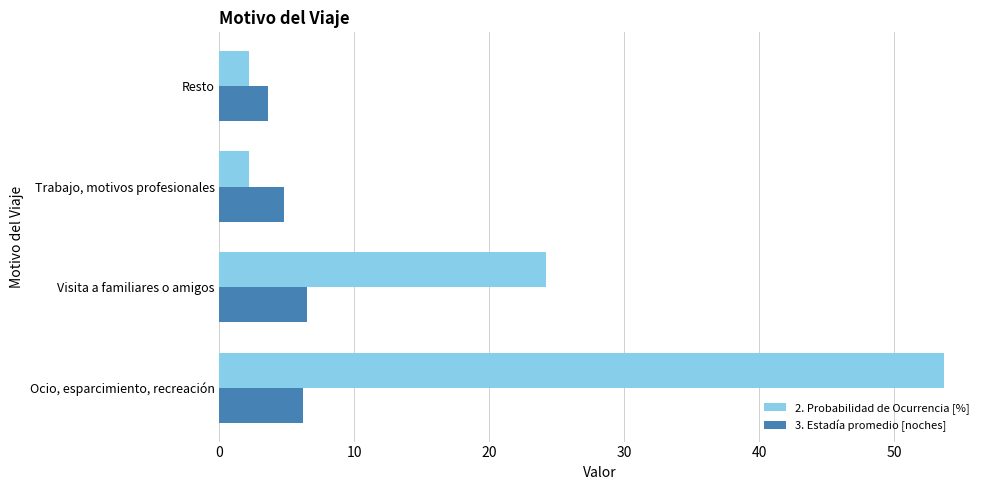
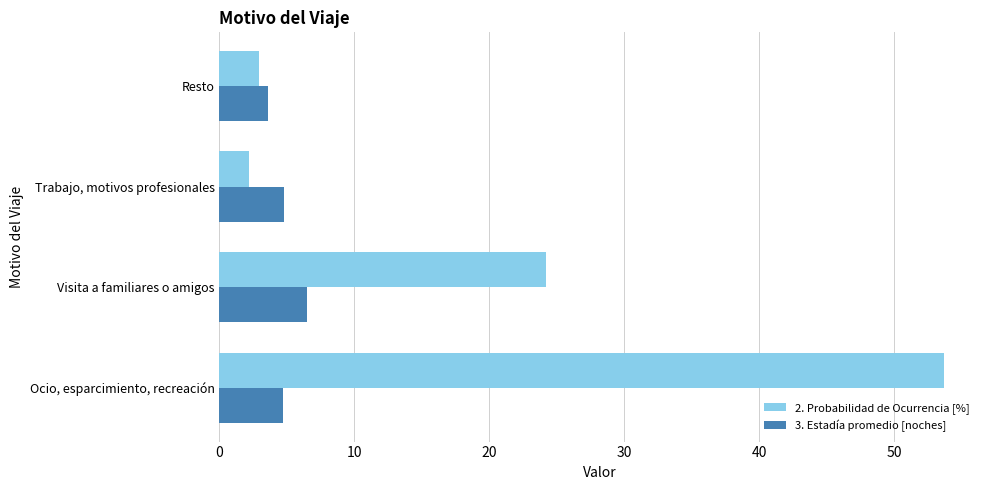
  {
    "2. Probabilidad de Ocurrencia [%]": {
-     "Resto": 2.2,
+     "Resto": 2.9,
      "Trabajo, motivos profesionales": 2.2,
      "Visita a familiares o amigos": 24.2,
      "Ocio, esparcimiento, recreación": 53.7
    },
    "3. Estadía promedio [noches]": {
      "Resto": 3.6,
      "Trabajo, motivos profesionales": 4.8,
      "Visita a familiares o amigos": 6.5,
-     "Ocio, esparcimiento, recreación": 6.2
+     "Ocio, esparcimiento, recreación": 4.7
    }
  }
